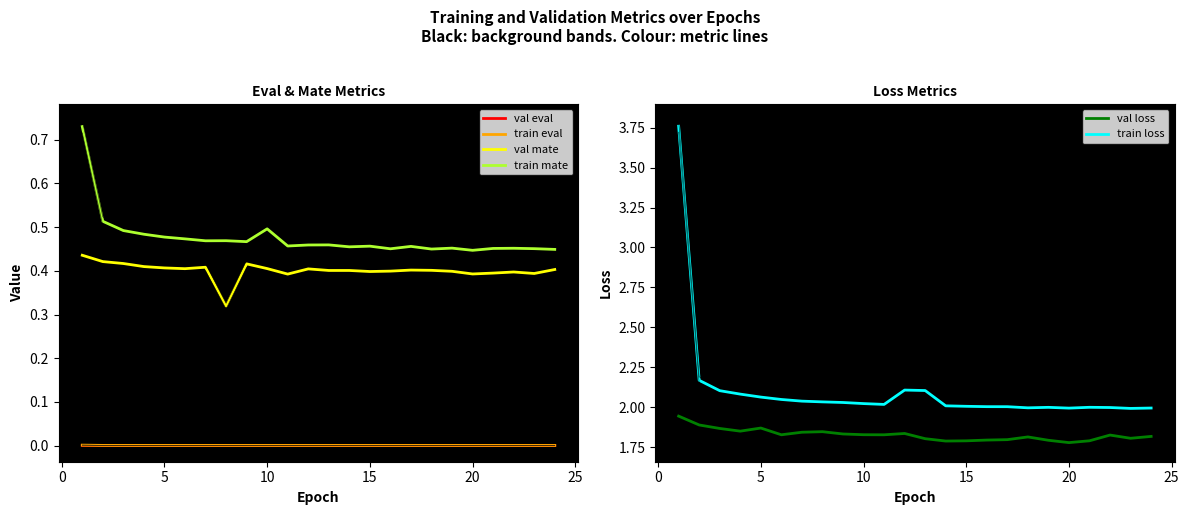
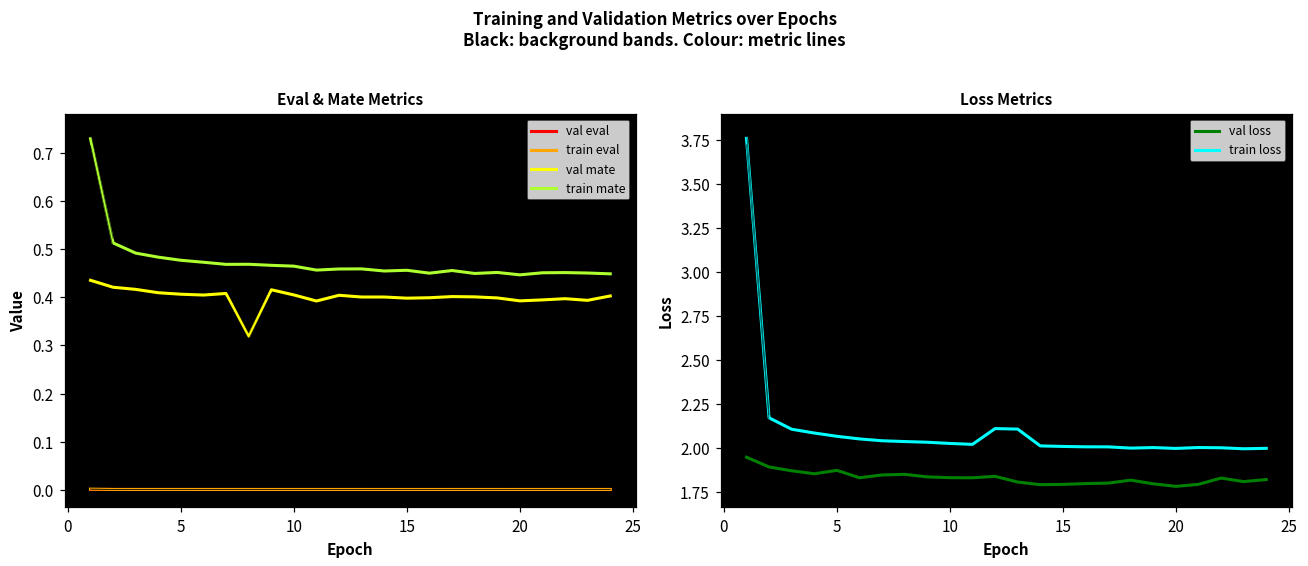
  {
    "Eval & Mate Metrics": {
      "val mate": {
        "5": 0.41,
        "10": 0.41,
        "15": 0.40,
        "20": 0.39
      },
      "train mate": {
        "5": 0.48,
-       "10": 0.50,
+       "10": 0.47,
        "15": 0.46,
        "20": 0.45
      }
    },
    "Loss Metrics": {
      "val loss": {
        "5": 1.87,
        "10": 1.83,
        "15": 1.79,
        "20": 1.78
      },
      "train loss": {
        "5": 2.06,
        "10": 2.02,
        "15": 2.01,
        "20": 2.00
      }
    }
  }
